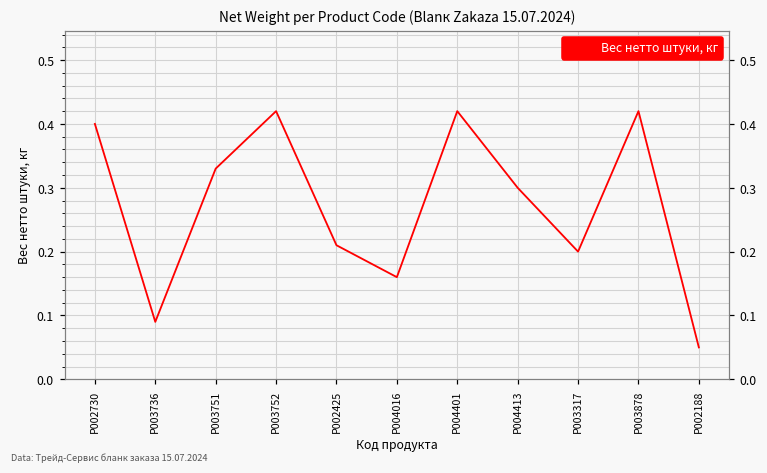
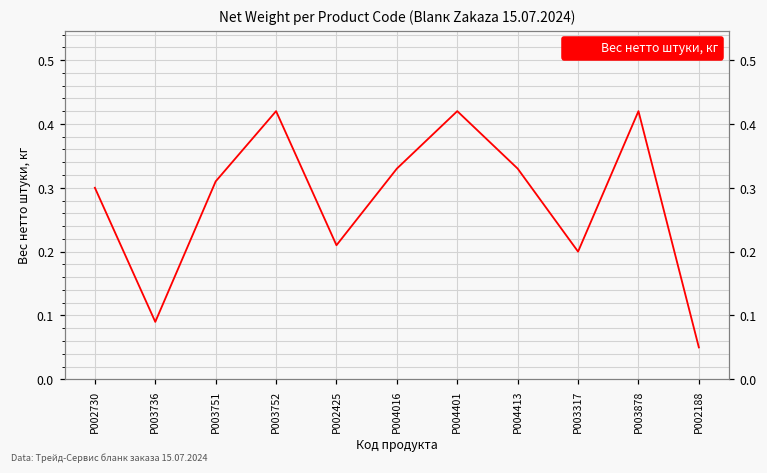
  {
-   "P002730": 0.4,
+   "P002730": 0.3,
    "P003736": 0.09,
-   "P003751": 0.33,
+   "P003751": 0.31,
    "P003752": 0.42,
    "P002425": 0.21,
-   "P004016": 0.16,
+   "P004016": 0.33,
    "P004401": 0.42,
-   "P004413": 0.30,
+   "P004413": 0.33,
    "P003317": 0.20,
    "P003878": 0.42,
    "P002188": 0.05
  }
